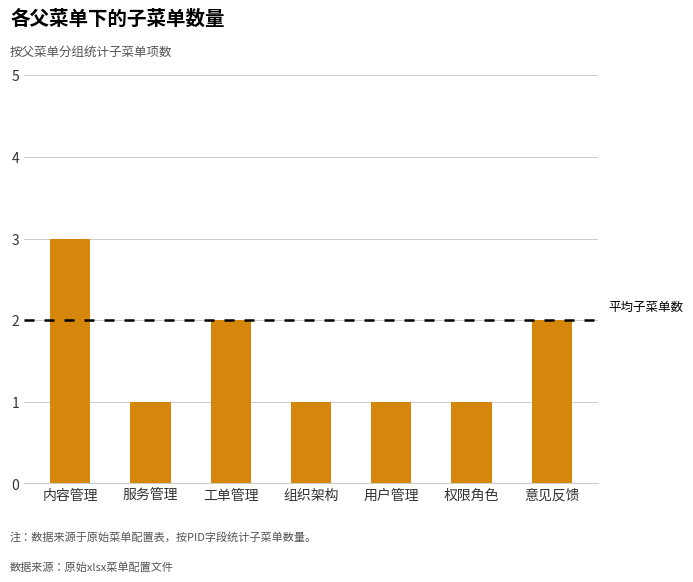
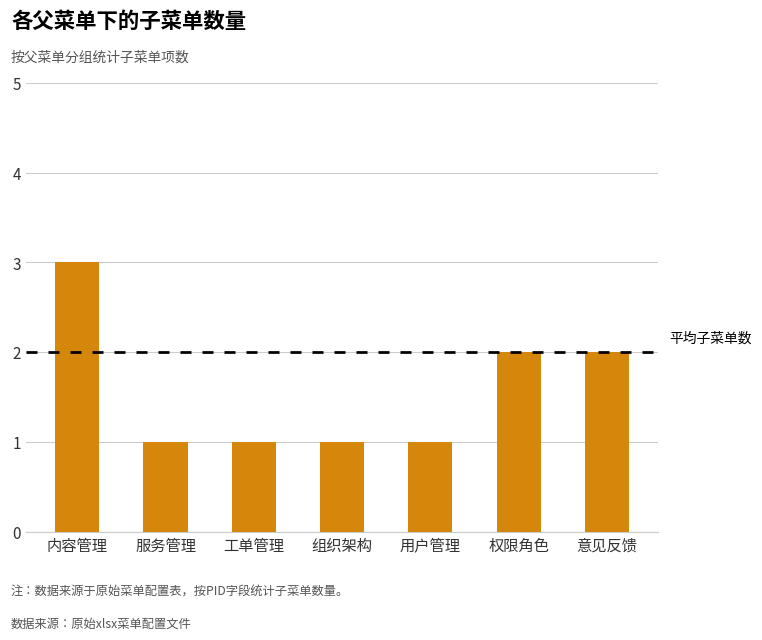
  {
    "内容管理": 3,
    "服务管理": 1,
-   "工单管理": 2,
+   "工单管理": 1,
    "组织架构": 1,
    "用户管理": 1,
-   "权限角色": 1,
+   "权限角色": 2,
    "意见反馈": 2
  }
